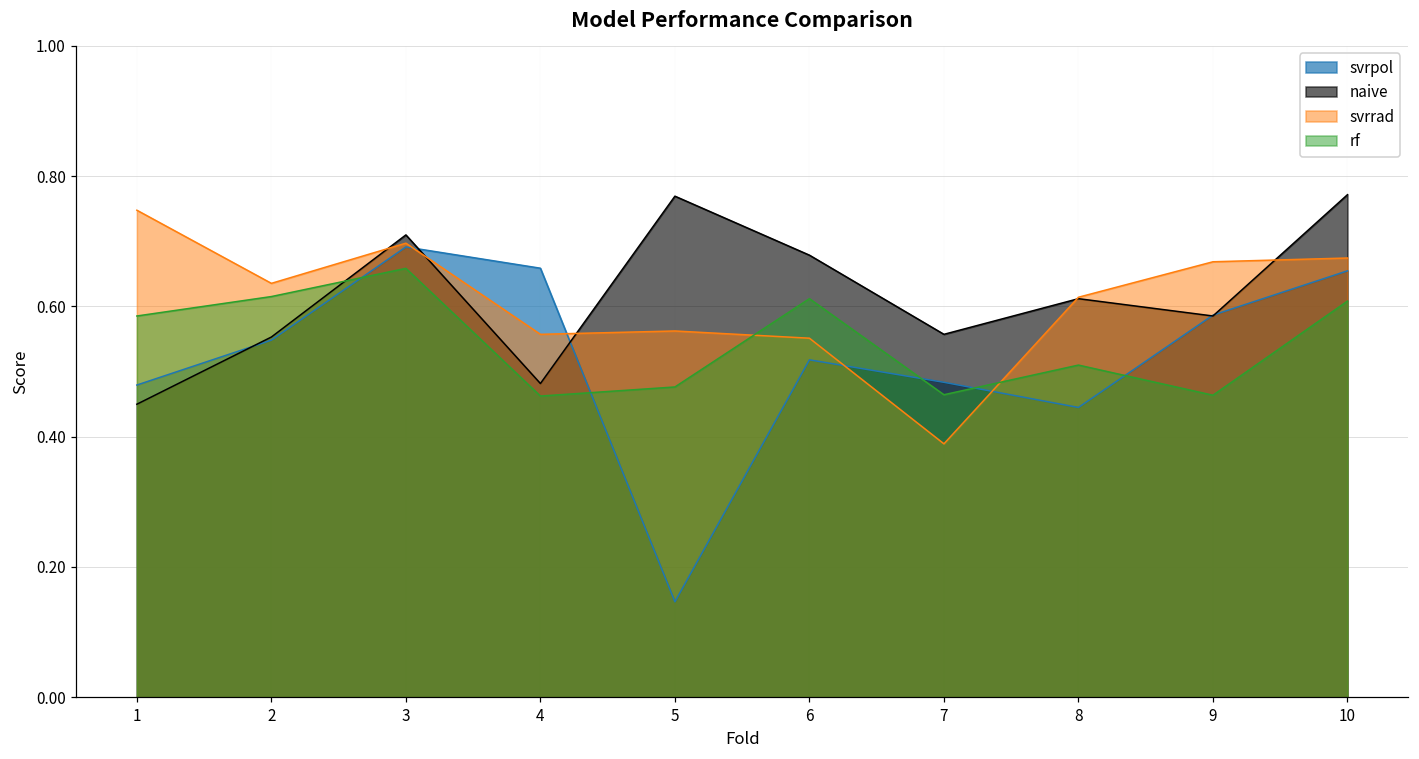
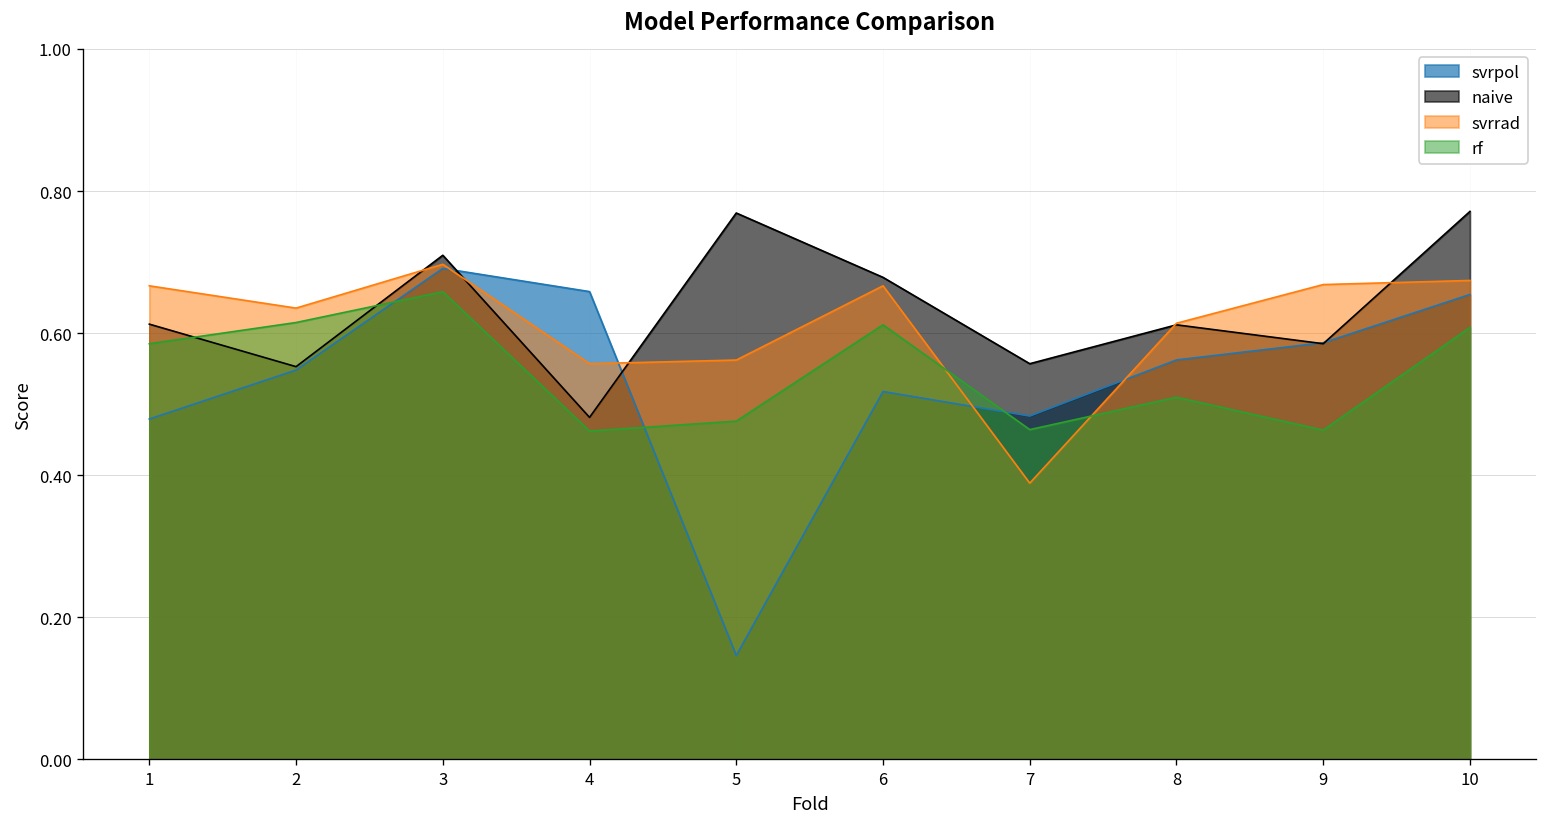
  {
    "svrpol": {
      "1": 0.48,
      "2": 0.55,
      "3": 0.69,
      "4": 0.66,
      "5": 0.15,
      "6": 0.52,
      "7": 0.48,
-     "8": 0.44,
+     "8": 0.56,
      "10": 0.65
    },
    "naive": {
-     "1": 0.45,
+     "1": 0.61,
      "2": 0.55,
      "3": 0.71,
      "4": 0.48,
      "5": 0.77,
      "6": 0.68,
      "7": 0.56,
      "10": 0.77
    },
    "svrrad": {
-     "1": 0.75,
+     "1": 0.67,
      "2": 0.64,
      "3": 0.70,
      "4": 0.56,
      "5": 0.56,
-     "6": 0.55,
+     "6": 0.67,
      "7": 0.39,
      "9": 0.67,
      "10": 0.67
    },
    "rf": {
      "1": 0.59,
      "2": 0.62,
      "3": 0.66,
      "4": 0.46,
      "5": 0.48,
      "6": 0.61,
      "7": 0.46,
      "8": 0.51,
      "9": 0.46,
      "10": 0.61
    }
  }
